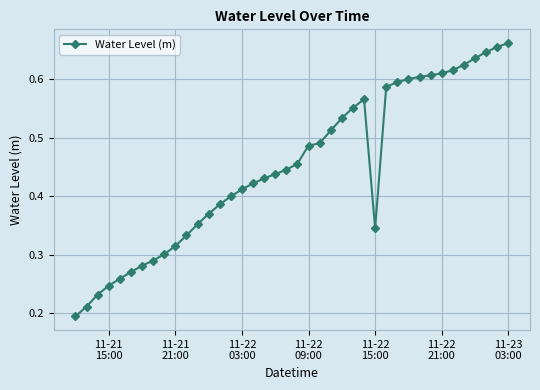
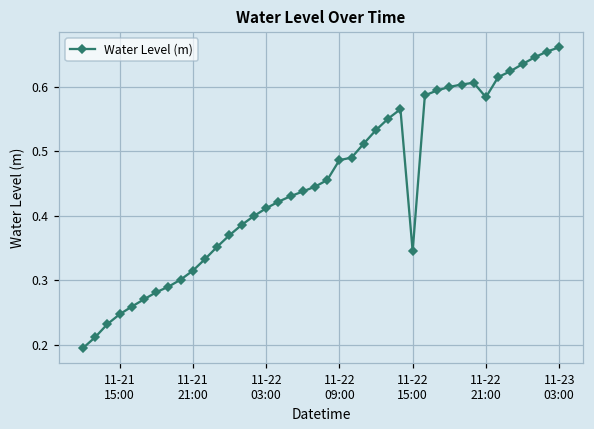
  {
    "11-21 15:00": 0.25,
    "11-21 21:00": 0.31,
    "11-22 03:00": 0.41,
    "11-22 09:00": 0.49,
    "11-22 15:00": 0.34,
-   "11-22 21:00": 0.61,
+   "11-22 21:00": 0.58,
    "11-23 03:00": 0.66
  }
